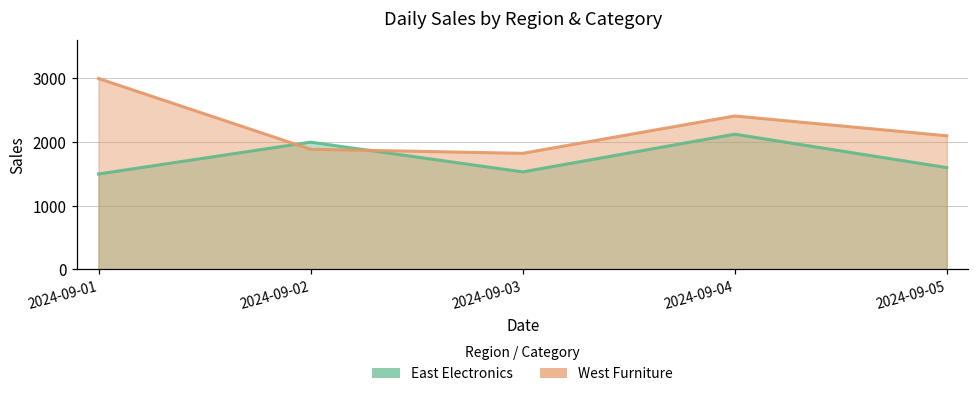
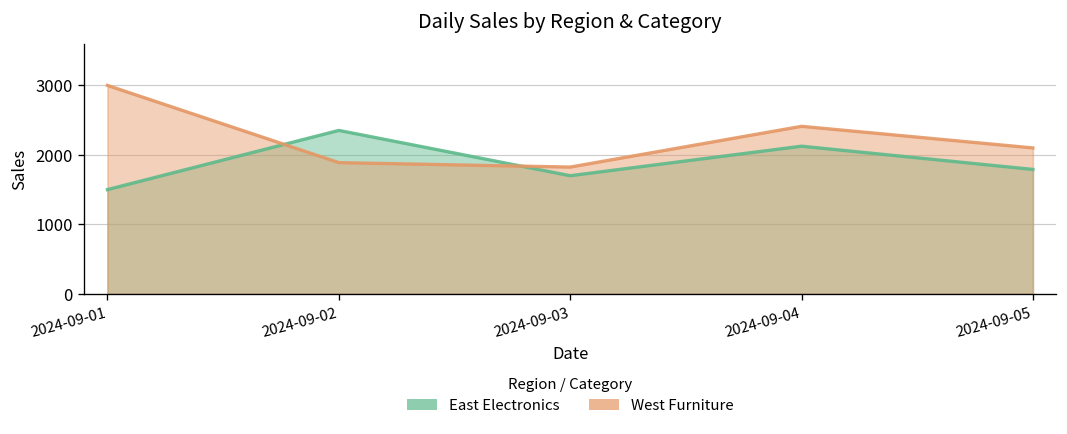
  {
    "East Electronics": {
      "2024-09-01": 1500,
-     "2024-09-02": 2000,
-     "2024-09-03": 1500,
+     "2024-09-02": 2400,
+     "2024-09-03": 1700,
      "2024-09-04": 2100,
-     "2024-09-05": 1600
+     "2024-09-05": 1800
    },
    "West Furniture": {
      "2024-09-01": 3000,
      "2024-09-02": 1900,
      "2024-09-03": 1800,
      "2024-09-04": 2400,
      "2024-09-05": 2100
    }
  }
